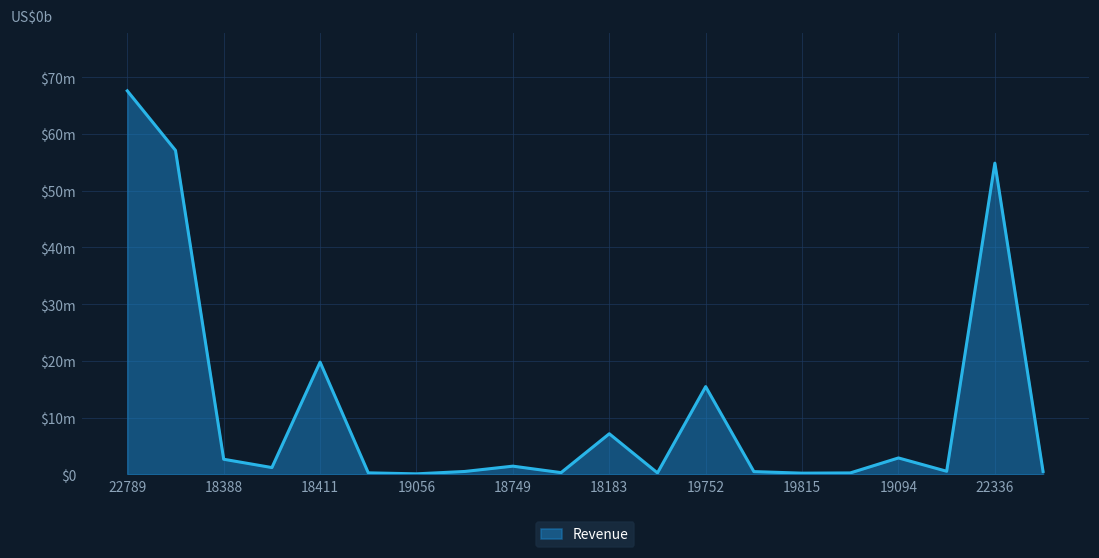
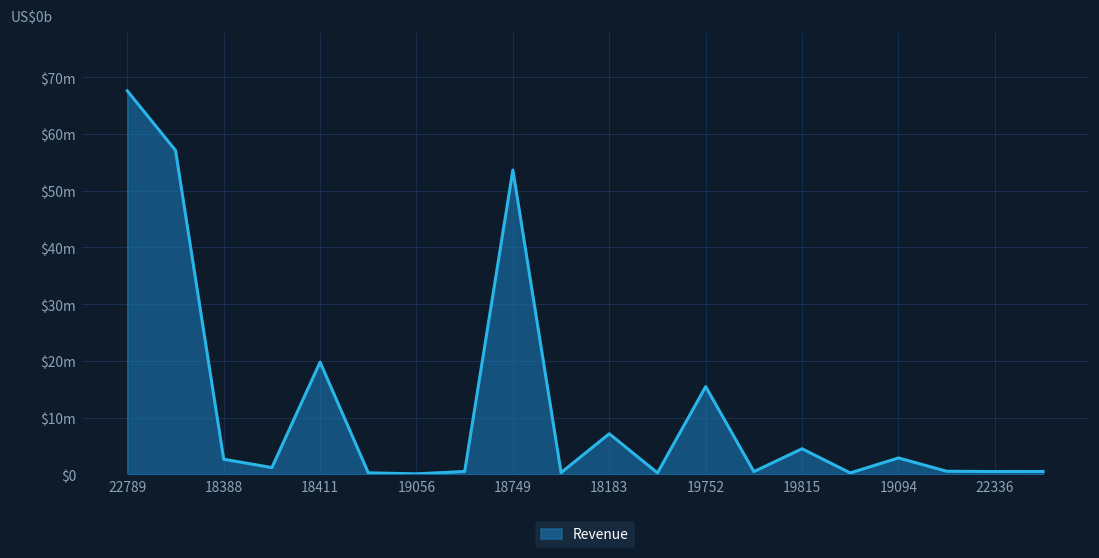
  {
    "22789": "$68m",
    "18388": "$3m",
    "18411": "$20m",
    "19056": "$0m",
-   "18749": "$1m",
+   "18749": "$54m",
    "18183": "$7m",
    "19752": "$15m",
-   "19815": "$0m",
+   "19815": "$5m",
    "19094": "$3m",
-   "22336": "$55m"
+   "22336": "$1m"
  }
